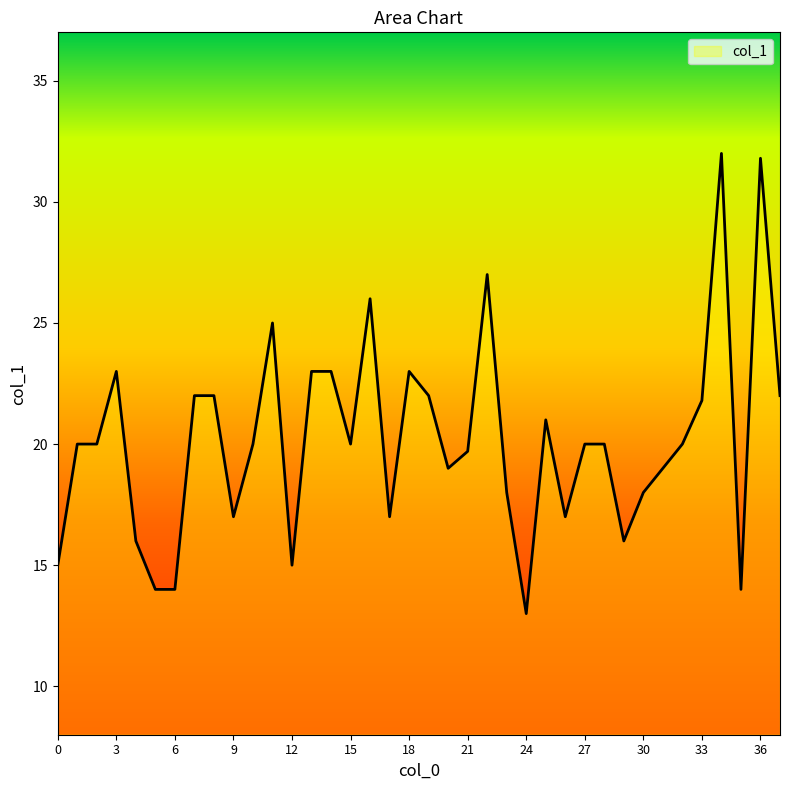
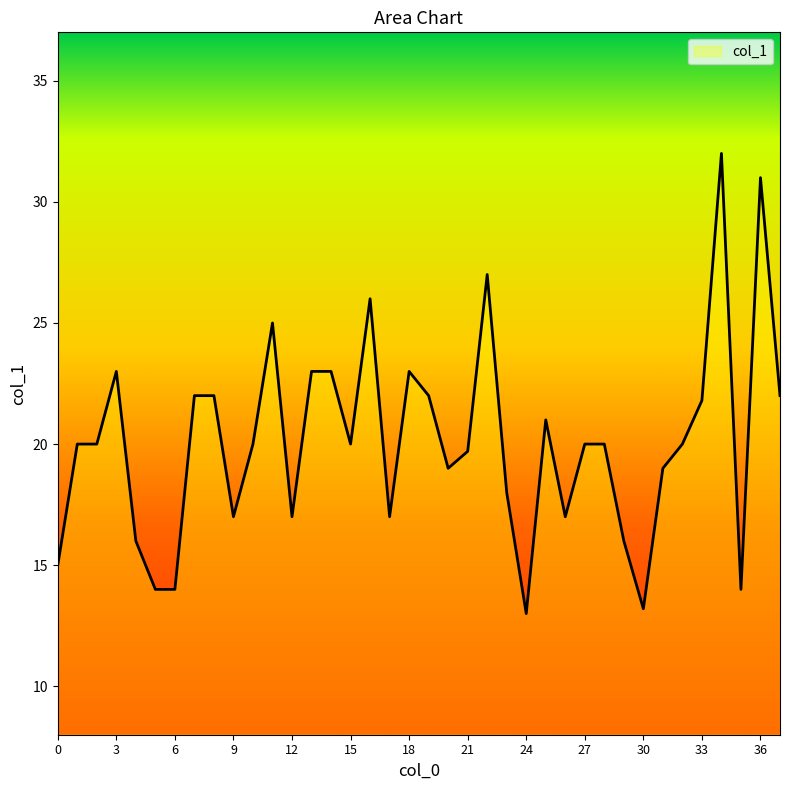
  {
    "0": 15.0,
    "3": 23.0,
    "6": 14.0,
    "9": 17.0,
-   "12": 15,
+   "12": 17,
    "15": 20.0,
    "18": 23.0,
    "21": 19.7,
    "24": 13.0,
    "27": 20.0,
-   "30": 18.0,
+   "30": 13.2,
    "33": 21.8,
-   "36": 31.8
+   "36": 31.0
  }
